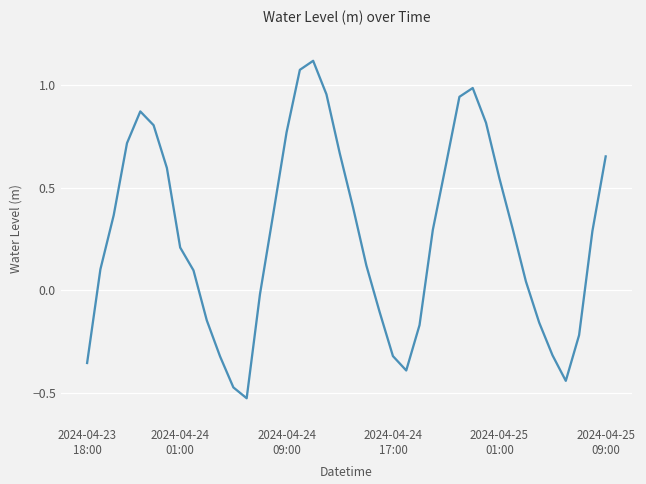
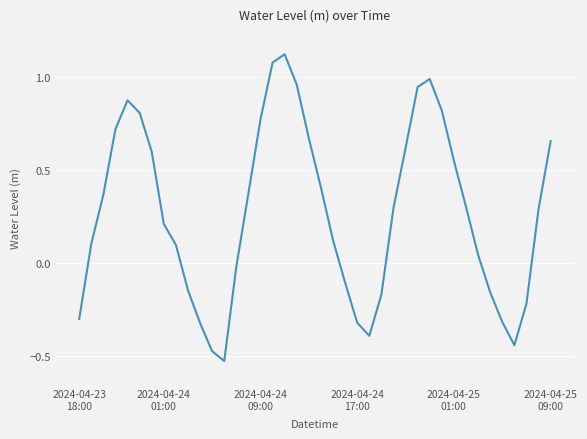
  {
-   "2024-04-23 18:00": -0.35,
+   "2024-04-23 18:00": -0.30,
    "2024-04-24 01:00": 0.21,
    "2024-04-24 09:00": 0.77,
    "2024-04-24 17:00": -0.32,
    "2024-04-25 01:00": 0.55,
    "2024-04-25 09:00": 0.65
  }
